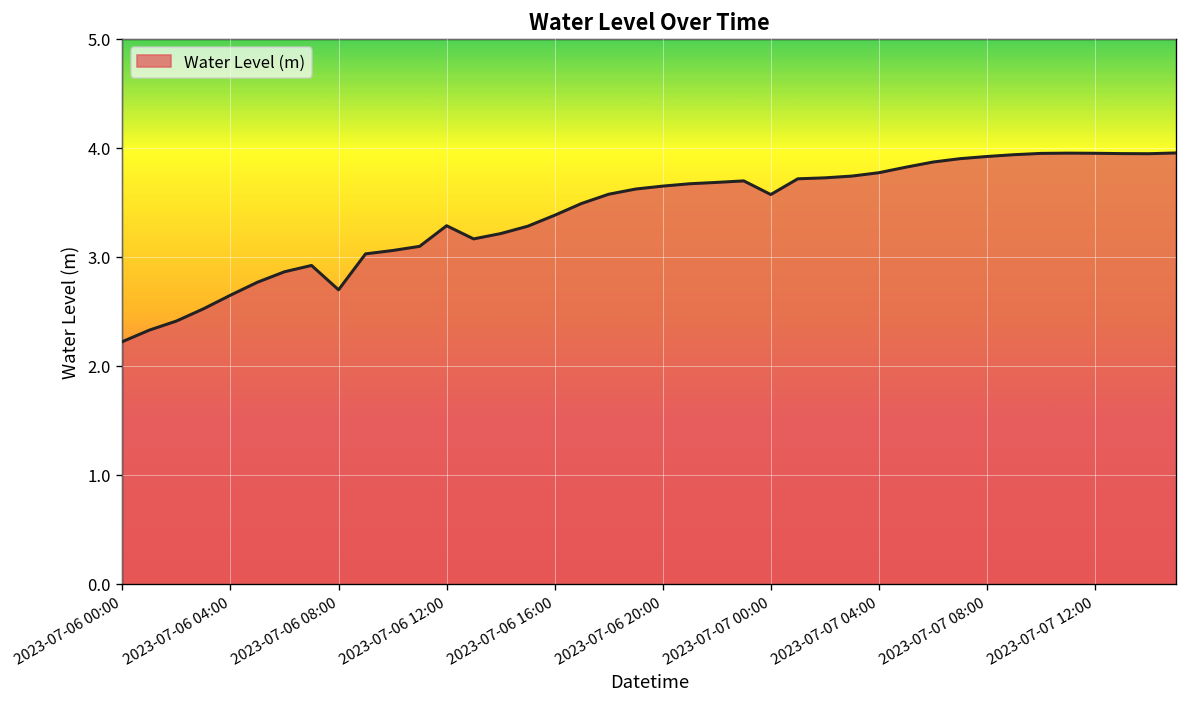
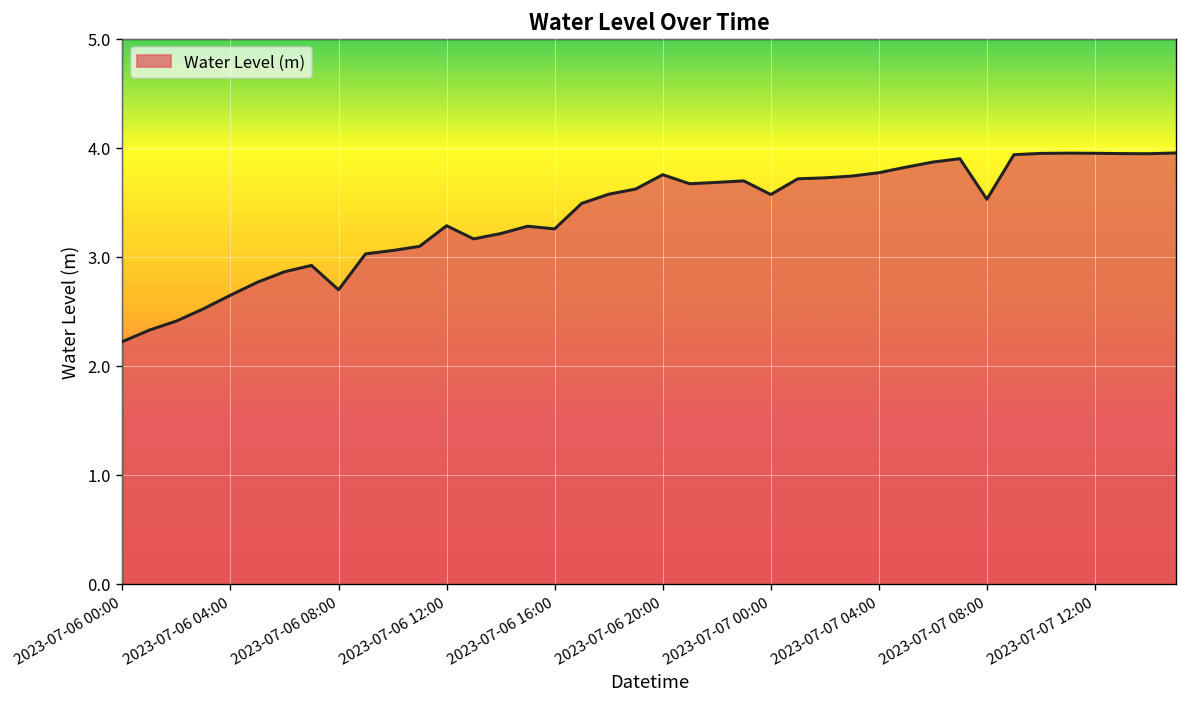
  {
    "2023-07-06 00:00": 2.2,
    "2023-07-06 04:00": 2.6,
    "2023-07-06 08:00": 2.7,
    "2023-07-06 12:00": 3.3,
-   "2023-07-06 16:00": 3.4,
-   "2023-07-06 20:00": 3.6,
+   "2023-07-06 16:00": 3.3,
+   "2023-07-06 20:00": 3.8,
    "2023-07-07 00:00": 3.6,
    "2023-07-07 04:00": 3.8,
-   "2023-07-07 08:00": 3.9,
+   "2023-07-07 08:00": 3.5,
    "2023-07-07 12:00": 4.0
  }
